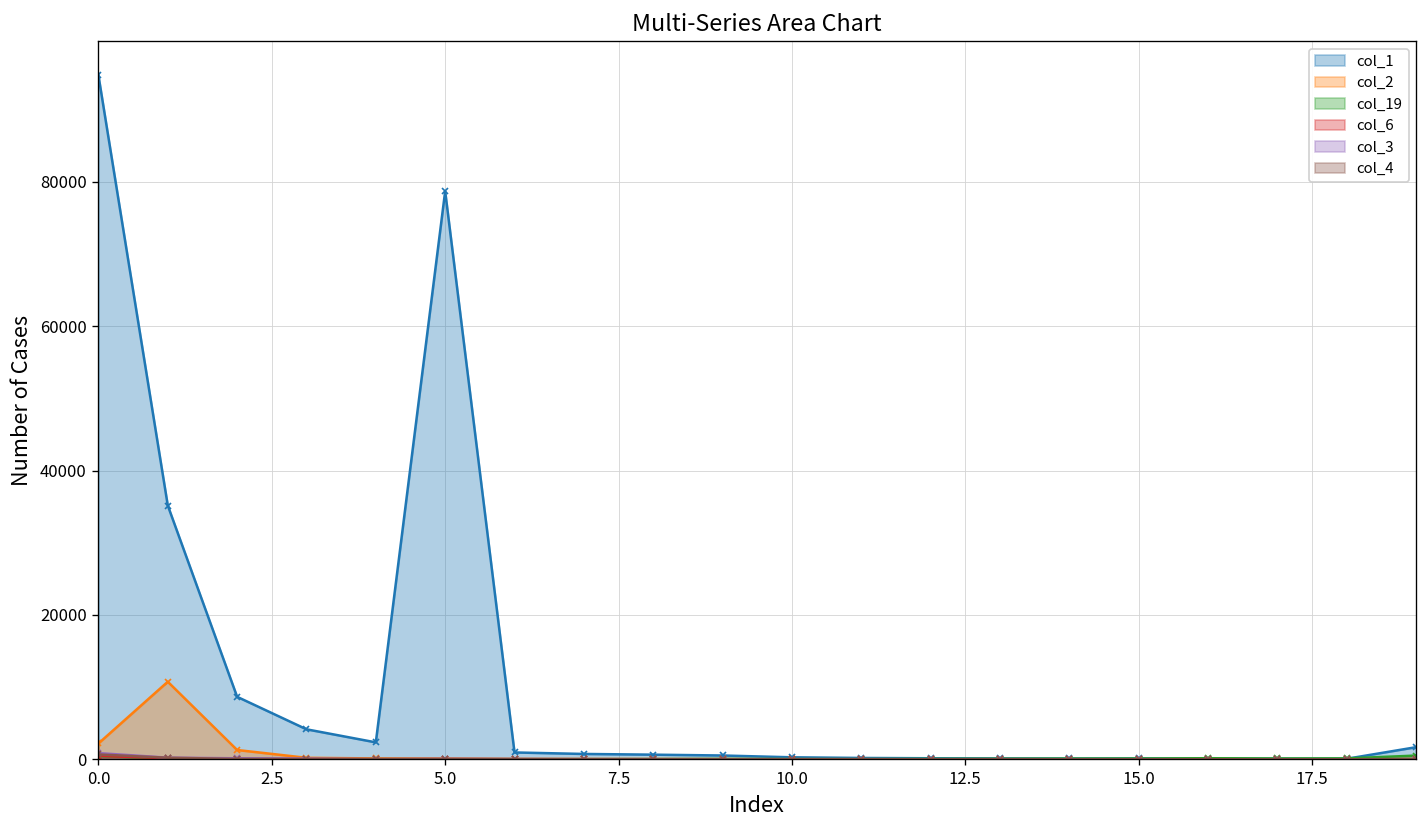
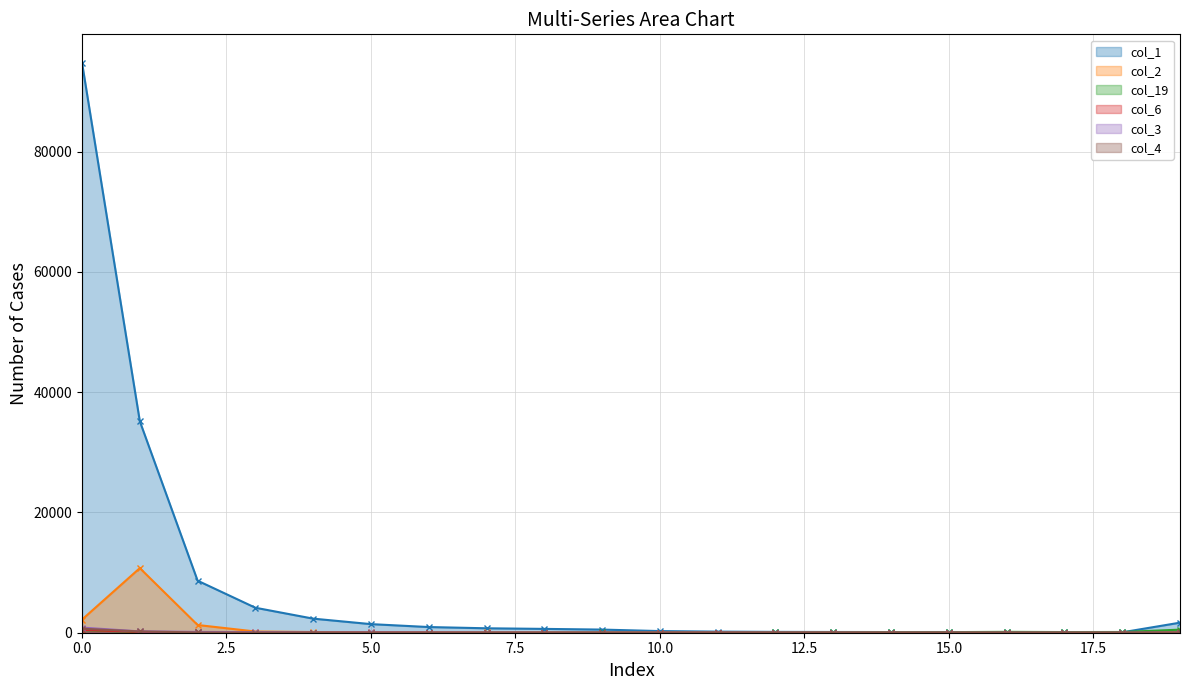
  {
    "col_1": {
      "0.0": 95000,
-     "5.0": 79000
+     "5.0": 1000
    }
  }
